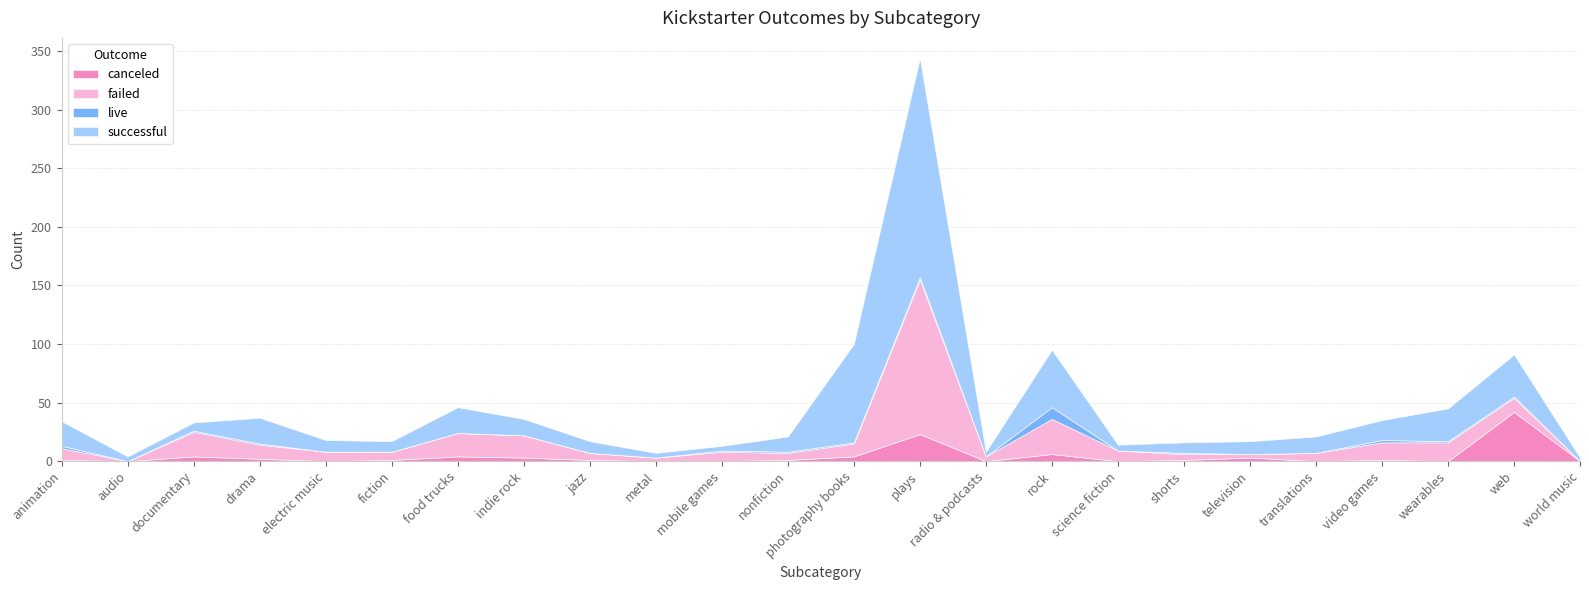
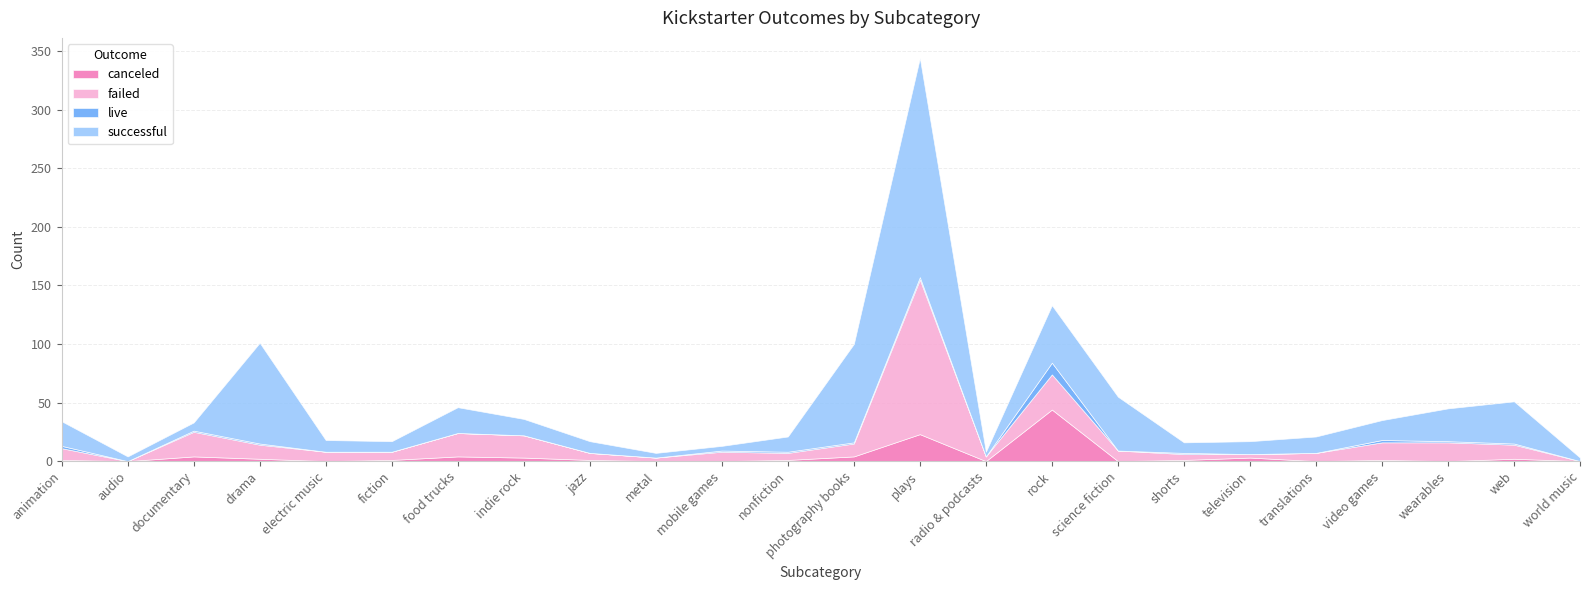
  {
    "canceled": {
      "documentary": 4,
      "electric music": 0,
      "food trucks": 4,
      "indie rock": 3,
      "metal": 0,
      "mobile games": 0,
      "photography books": 4,
      "plays": 23,
      "radio & podcasts": 0,
-     "rock": 6,
+     "rock": 44,
      "science fiction": 0,
      "television": 3,
      "translations": 0,
      "wearables": 0,
-     "web": 42
+     "web": 2
    },
    "failed": {
      "rock": 30
    },
    "live": {
      "rock": 10
    },
    "successful": {
      "animation": 21,
      "audio": 4,
      "documentary": 7,
-     "drama": 22,
+     "drama": 86,
      "electric music": 10,
      "fiction": 9,
      "food trucks": 22,
      "indie rock": 14,
      "jazz": 10,
      "metal": 4,
      "mobile games": 4,
      "nonfiction": 13,
      "photography books": 84,
      "plays": 187,
      "radio & podcasts": 4,
      "rock": 49,
-     "science fiction": 5,
+     "science fiction": 46,
      "shorts": 9,
      "television": 11,
      "translations": 14,
      "video games": 17,
      "wearables": 28,
      "web": 36,
      "world music": 3
    }
  }
